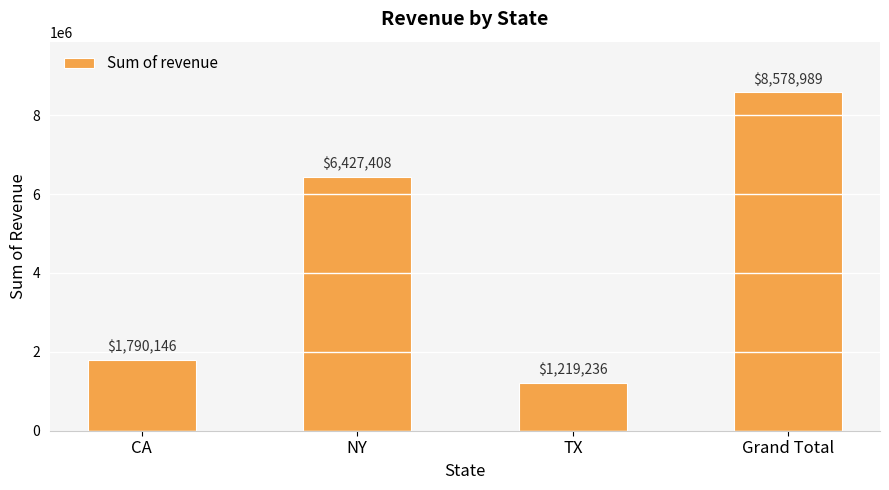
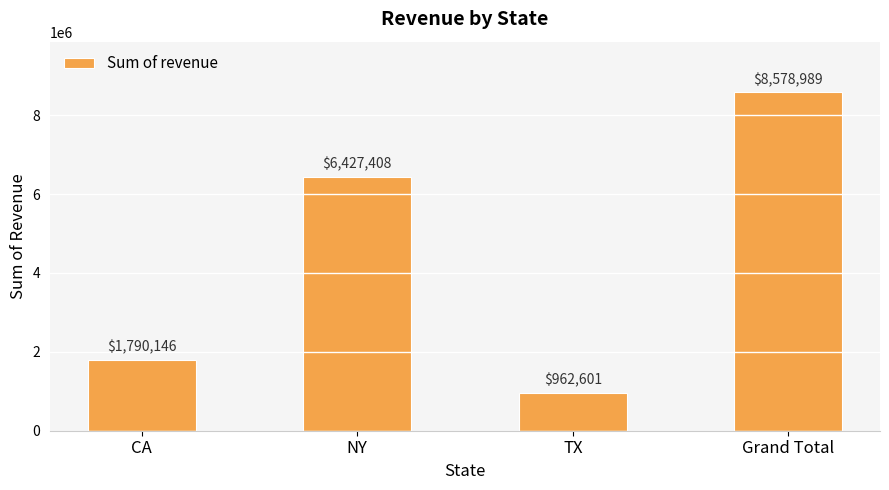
  {
    "CA": "$1,790,146",
    "NY": "$6,427,408",
-   "TX": "$1,219,236",
+   "TX": "$962,601",
    "Grand Total": "$8,578,989"
  }
